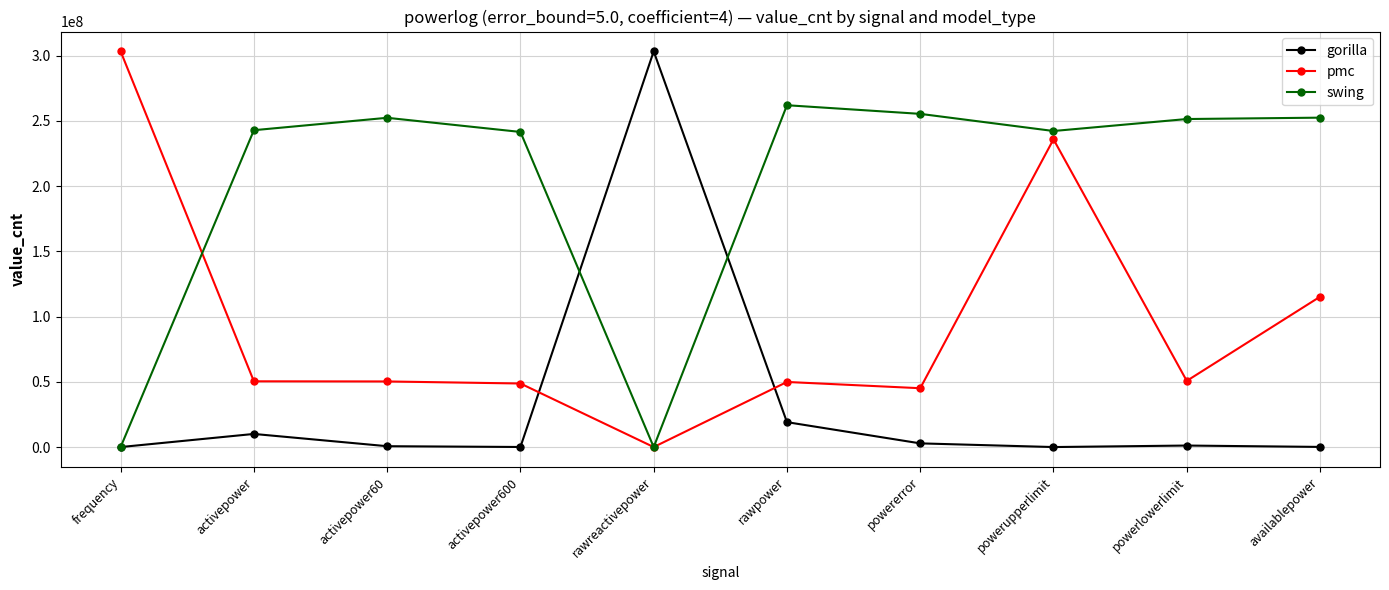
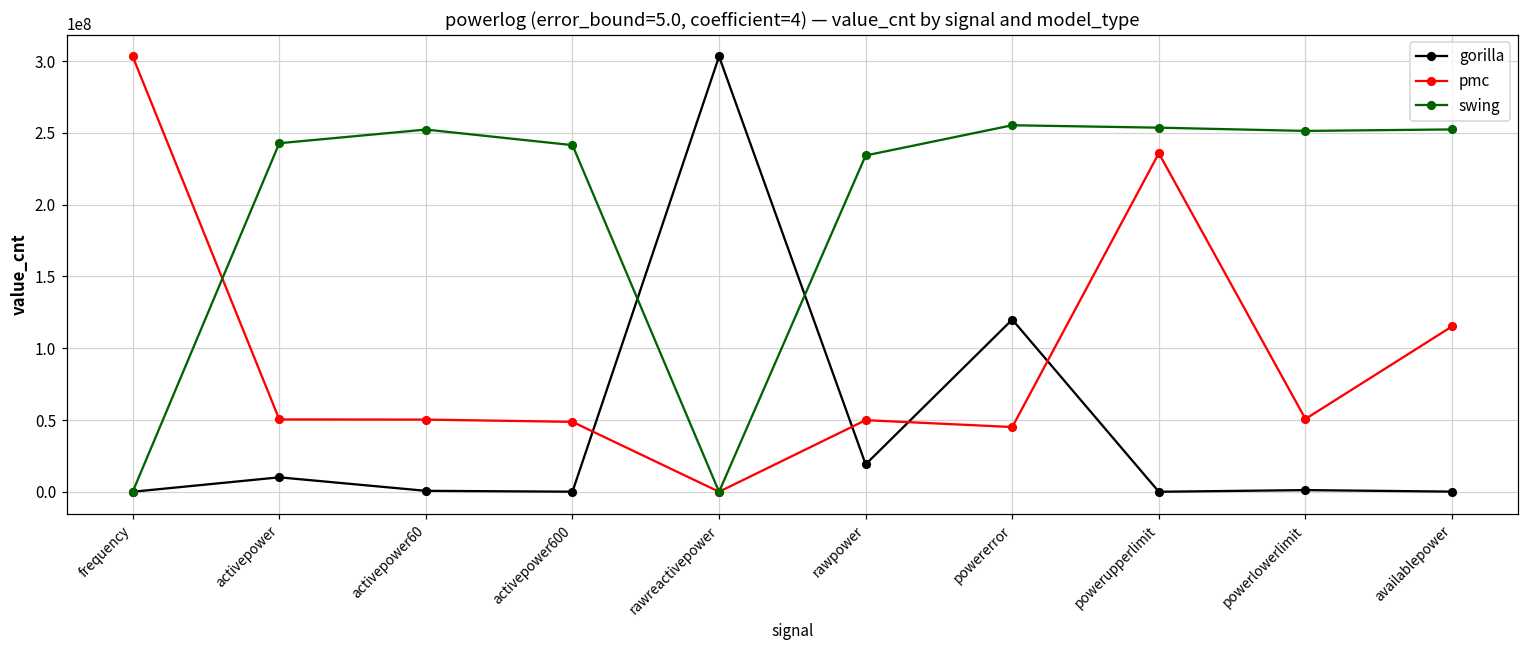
  {
    "gorilla": {
      "activepower": 10000000,
      "activepower60": 1000000,
      "activepower600": 0,
      "rawreactivepower": 303000000,
      "rawpower": 19000000,
-     "powererror": 3000000,
+     "powererror": 120000000,
      "powerupperlimit": 0,
      "powerlowerlimit": 1000000,
      "availablepower": 0
    },
    "pmc": {
      "frequency": 303000000,
      "activepower": 50000000,
      "activepower60": 50000000,
      "activepower600": 49000000,
      "rawpower": 50000000,
      "powererror": 45000000,
      "powerupperlimit": 236000000,
      "powerlowerlimit": 51000000,
      "availablepower": 115000000
    },
    "swing": {
      "activepower": 243000000,
      "activepower60": 252000000,
      "activepower600": 242000000,
-     "rawpower": 262000000,
+     "rawpower": 234000000,
      "powererror": 255000000,
-     "powerupperlimit": 242000000,
+     "powerupperlimit": 254000000,
      "powerlowerlimit": 251000000,
      "availablepower": 252000000
    }
  }
